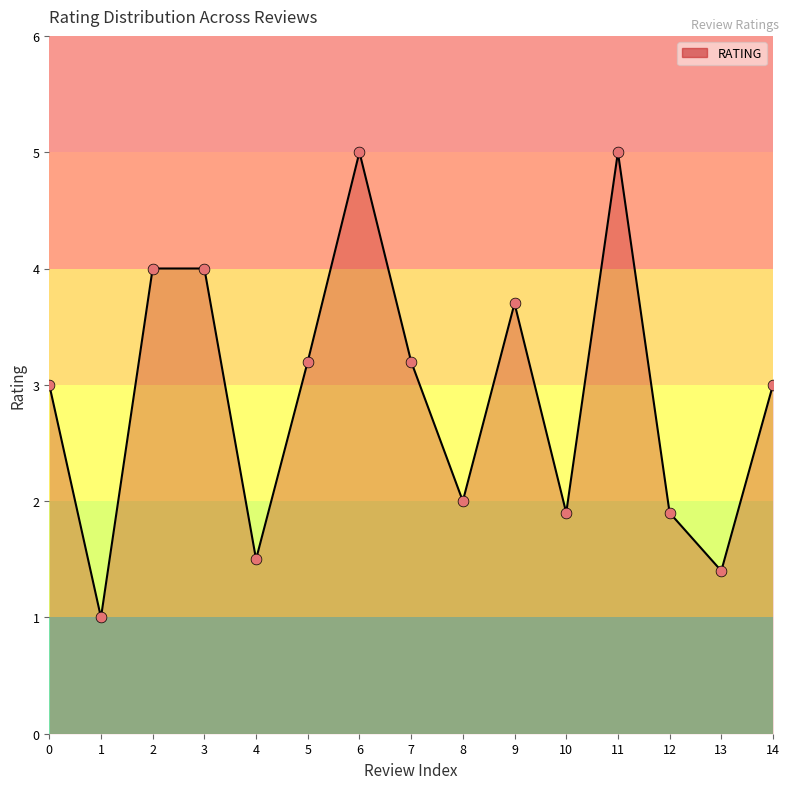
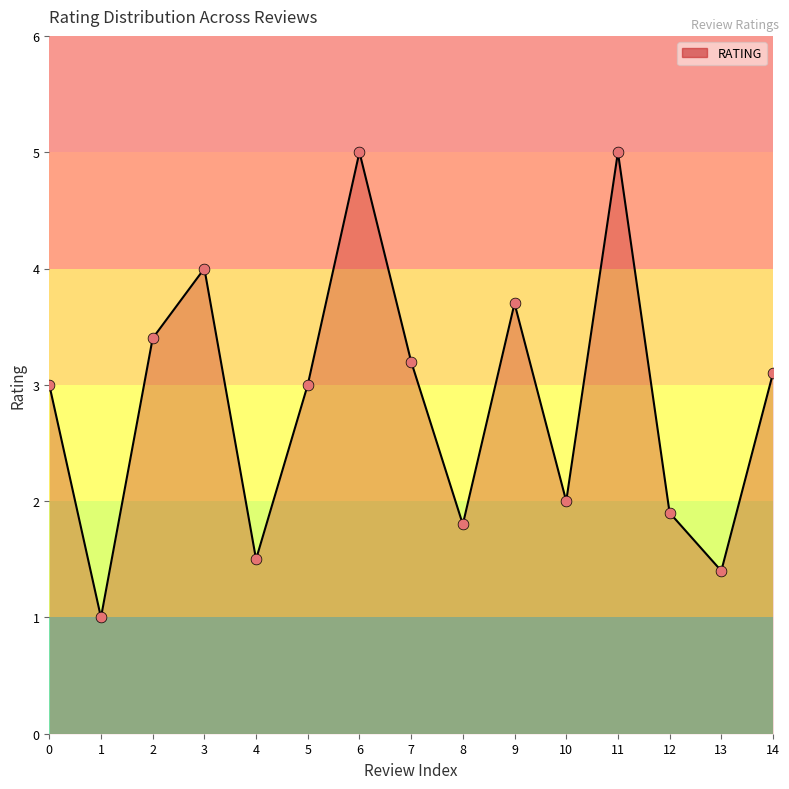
  {
    "0": 3.0,
    "1": 1.0,
-   "2": 4.0,
+   "2": 3.4,
    "3": 4.0,
    "4": 1.5,
-   "5": 3.2,
+   "5": 3.0,
    "6": 5.0,
    "7": 3.2,
-   "8": 2.0,
+   "8": 1.8,
    "9": 3.7,
-   "10": 1.9,
+   "10": 2.0,
    "11": 5.0,
    "12": 1.9,
    "13": 1.4,
-   "14": 3.0
+   "14": 3.1
  }
